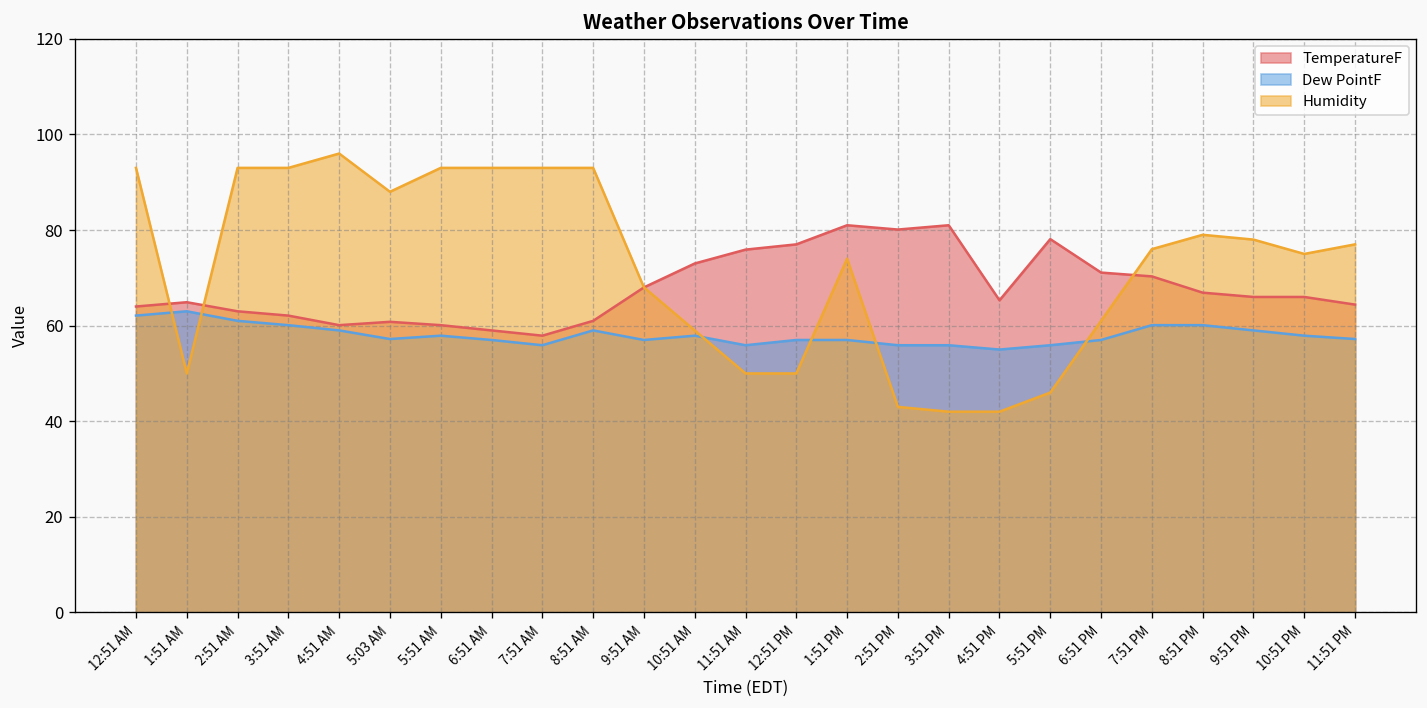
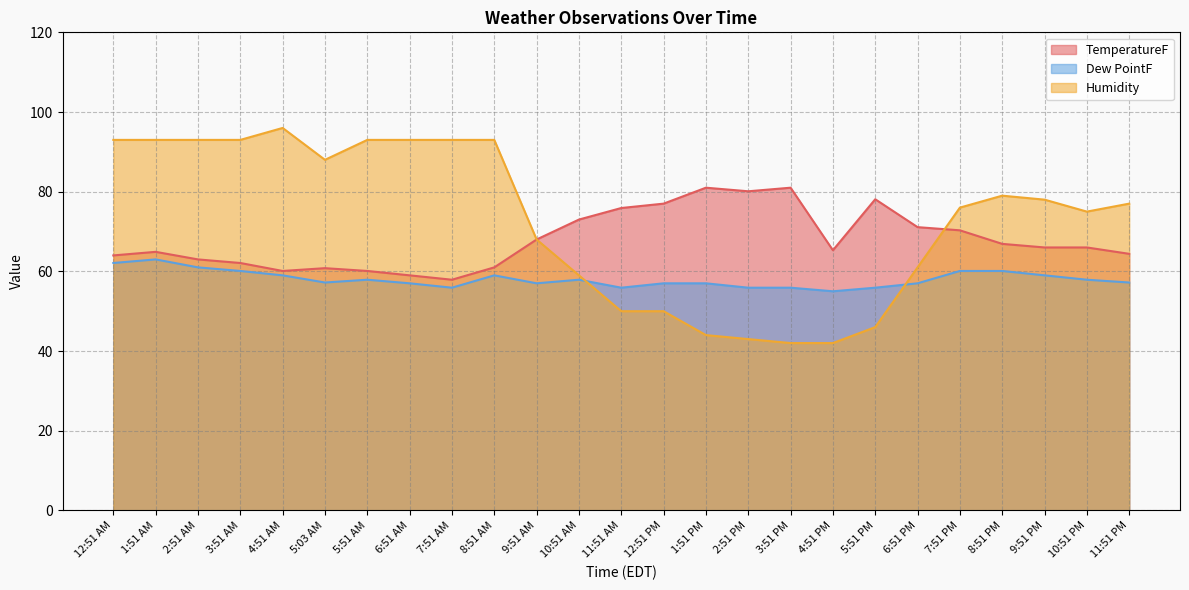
  {
    "TemperatureF": {
      "12:51 AM": 64,
      "1:51 AM": 65,
      "2:51 AM": 63,
      "3:51 AM": 62,
      "4:51 AM": 60,
      "5:03 AM": 61,
      "5:51 AM": 60,
      "6:51 AM": 59,
      "7:51 AM": 58,
      "8:51 AM": 61,
      "10:51 AM": 73,
      "11:51 AM": 76,
      "12:51 PM": 77,
      "1:51 PM": 81,
      "2:51 PM": 80,
      "3:51 PM": 81,
      "4:51 PM": 65,
      "5:51 PM": 78,
      "6:51 PM": 71,
      "7:51 PM": 70,
      "8:51 PM": 67,
      "9:51 PM": 66,
      "10:51 PM": 66,
      "11:51 PM": 64
    },
    "Dew PointF": {
      "12:51 AM": 62,
      "1:51 AM": 63,
      "2:51 AM": 61,
      "3:51 AM": 60,
      "4:51 AM": 59,
      "5:03 AM": 57,
      "5:51 AM": 58,
      "6:51 AM": 57,
      "7:51 AM": 56,
      "8:51 AM": 59,
      "9:51 AM": 57,
      "10:51 AM": 58,
      "11:51 AM": 56,
      "12:51 PM": 57,
      "1:51 PM": 57,
      "2:51 PM": 56,
      "3:51 PM": 56,
      "4:51 PM": 55,
      "5:51 PM": 56,
      "6:51 PM": 57,
      "7:51 PM": 60,
      "8:51 PM": 60,
      "9:51 PM": 59,
      "10:51 PM": 58,
      "11:51 PM": 57
    },
    "Humidity": {
      "12:51 AM": 93,
-     "1:51 AM": 50,
+     "1:51 AM": 93,
      "2:51 AM": 93,
      "3:51 AM": 93,
      "4:51 AM": 96,
      "5:03 AM": 88,
      "5:51 AM": 93,
      "6:51 AM": 93,
      "7:51 AM": 93,
      "8:51 AM": 93,
      "10:51 AM": 59,
      "11:51 AM": 50,
      "12:51 PM": 50,
-     "1:51 PM": 74,
+     "1:51 PM": 44,
      "2:51 PM": 43,
      "3:51 PM": 42,
      "4:51 PM": 42,
      "5:51 PM": 46,
      "6:51 PM": 61,
      "7:51 PM": 76,
      "8:51 PM": 79,
      "9:51 PM": 78,
      "10:51 PM": 75,
      "11:51 PM": 77
    }
  }
